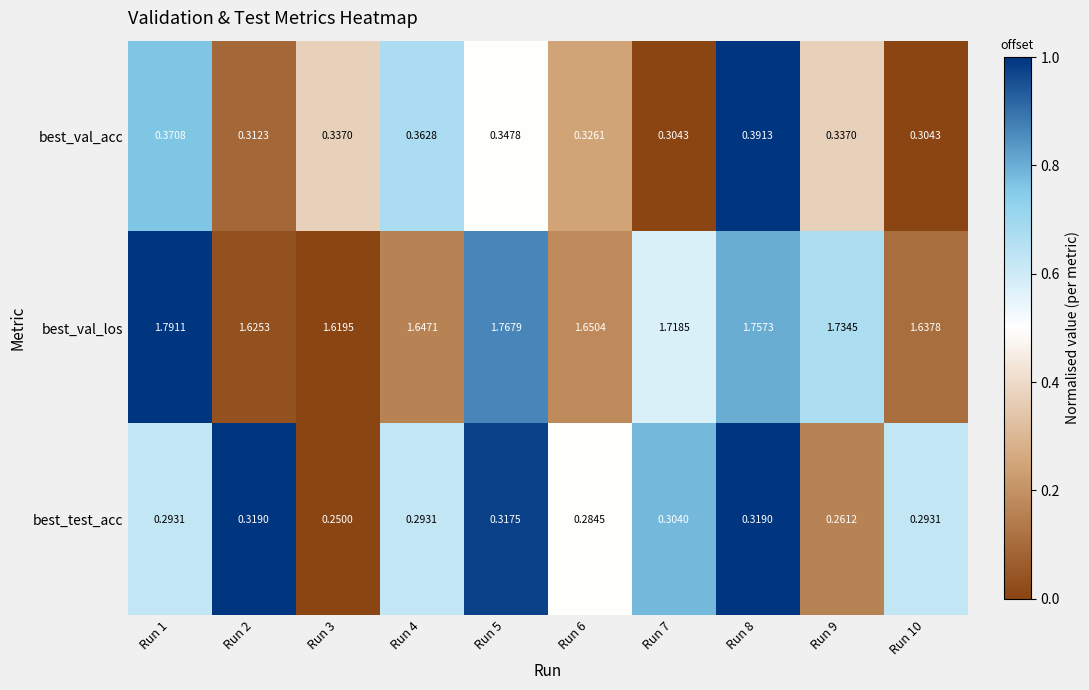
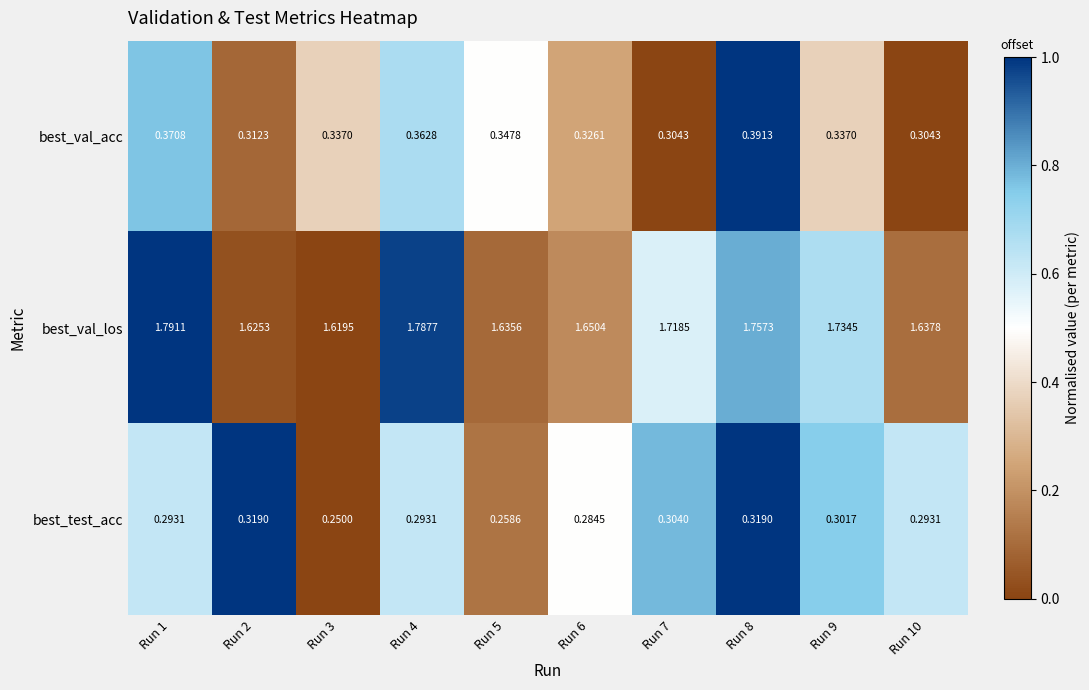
  {
    "best_val_acc": {
      "Run 1": 0.3708,
      "Run 2": 0.3123,
      "Run 3": 0.3370,
      "Run 4": 0.3628,
      "Run 5": 0.3478,
      "Run 6": 0.3261,
      "Run 7": 0.3043,
      "Run 8": 0.3913,
      "Run 9": 0.3370,
      "Run 10": 0.3043
    },
    "best_val_los": {
      "Run 1": 1.7911,
      "Run 2": 1.6253,
      "Run 3": 1.6195,
-     "Run 4": 1.6471,
-     "Run 5": 1.7679,
+     "Run 4": 1.7877,
+     "Run 5": 1.6356,
      "Run 6": 1.6504,
      "Run 7": 1.7185,
      "Run 8": 1.7573,
      "Run 9": 1.7345,
      "Run 10": 1.6378
    },
    "best_test_acc": {
      "Run 1": 0.2931,
      "Run 2": 0.3190,
      "Run 3": 0.2500,
      "Run 4": 0.2931,
-     "Run 5": 0.3175,
+     "Run 5": 0.2586,
      "Run 6": 0.2845,
      "Run 7": 0.3040,
      "Run 8": 0.3190,
-     "Run 9": 0.2612,
+     "Run 9": 0.3017,
      "Run 10": 0.2931
    }
  }
